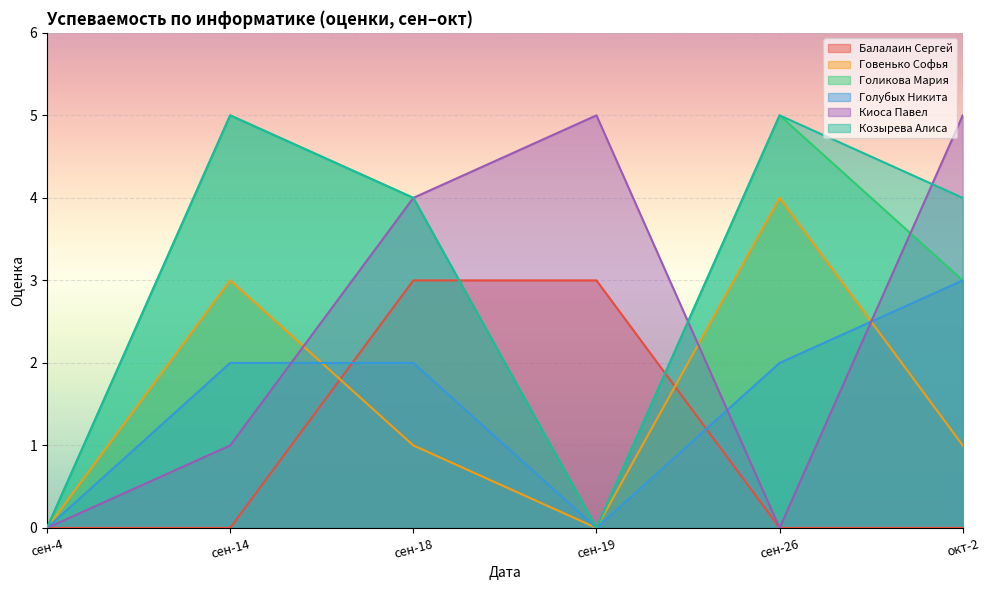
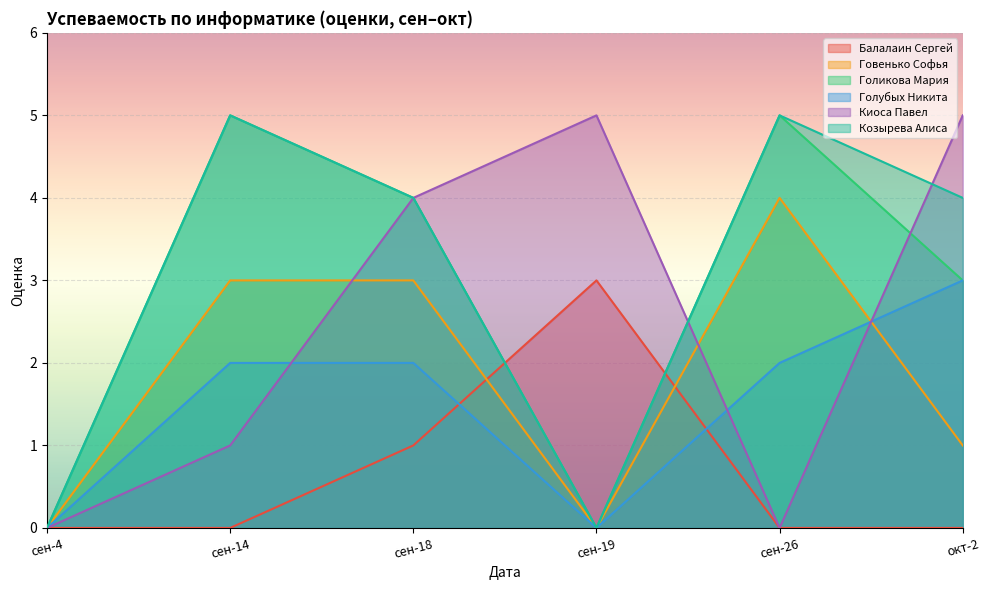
  {
    "Балалаин Сергей": {
      "сен-14": 0,
-     "сен-18": 3,
+     "сен-18": 1,
      "сен-19": 3,
      "окт-2": 0
    },
    "Говенько Софья": {
      "сен-14": 3,
-     "сен-18": 1,
+     "сен-18": 3,
      "сен-26": 4,
      "окт-2": 1
    },
    "Киоса Павел": {
      "сен-14": 1,
      "сен-19": 5,
      "окт-2": 5
    }
  }
